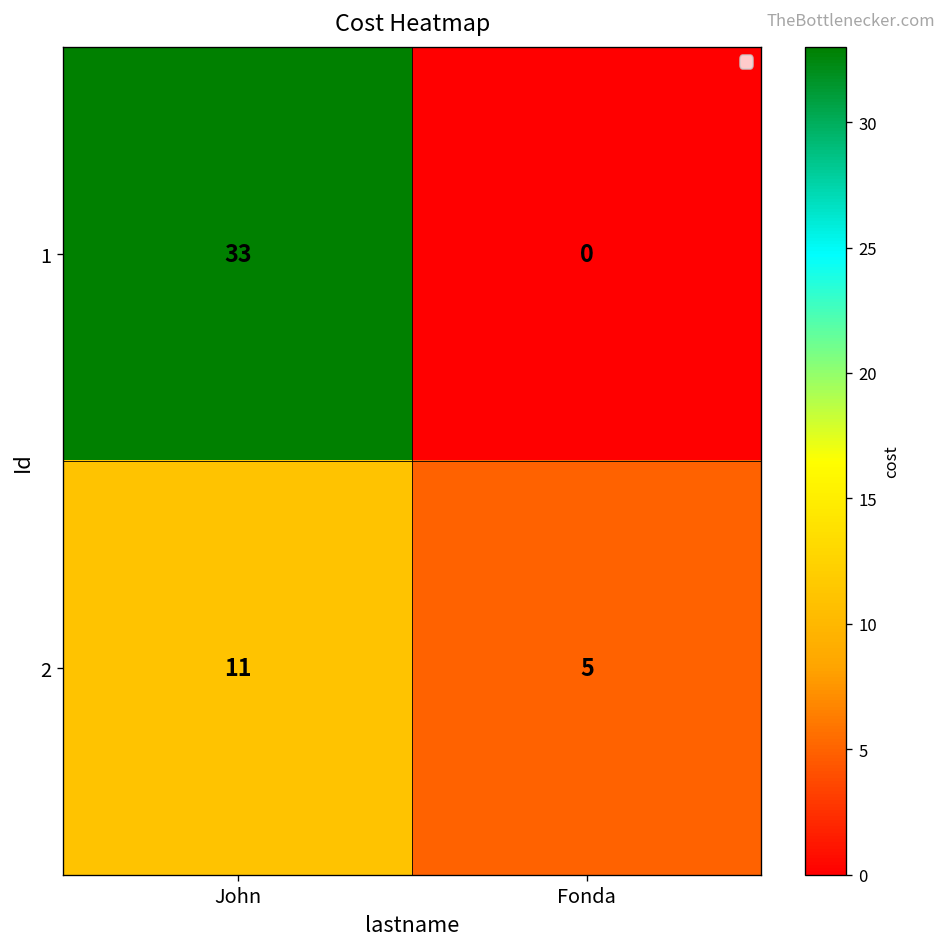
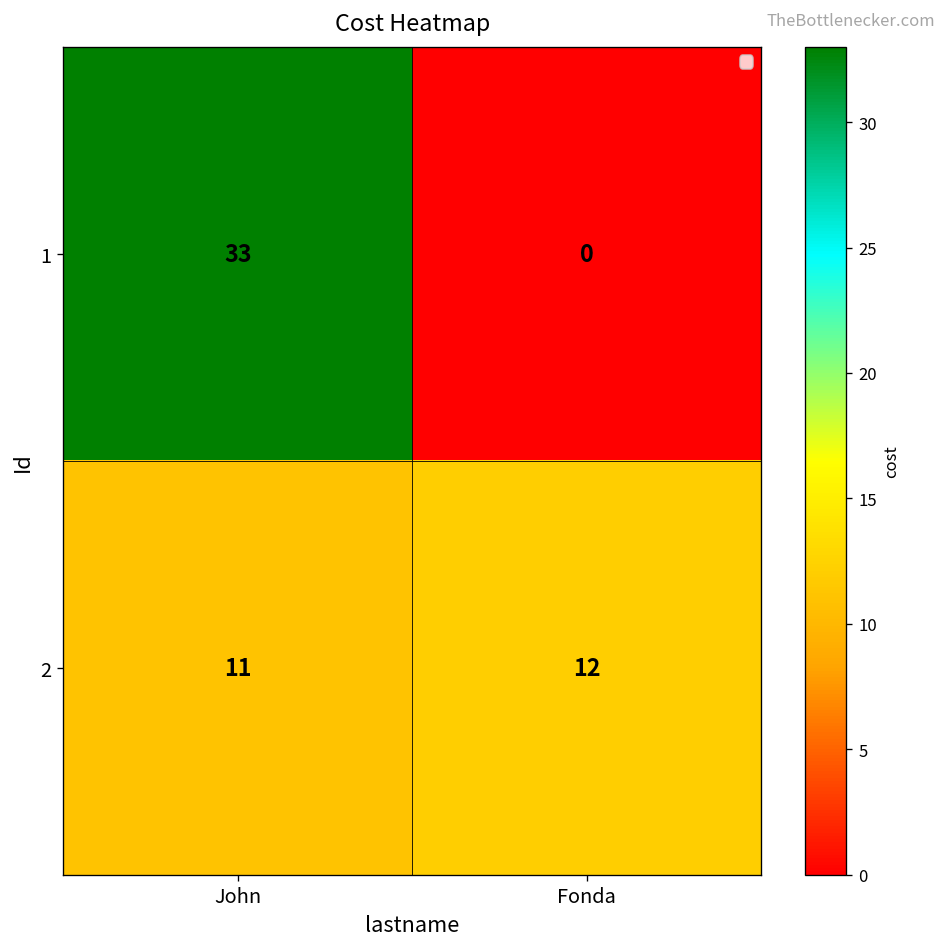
  {
    "1": {
      "John": 33,
      "Fonda": 0
    },
    "2": {
      "John": 11,
-     "Fonda": 5
+     "Fonda": 12
    }
  }
